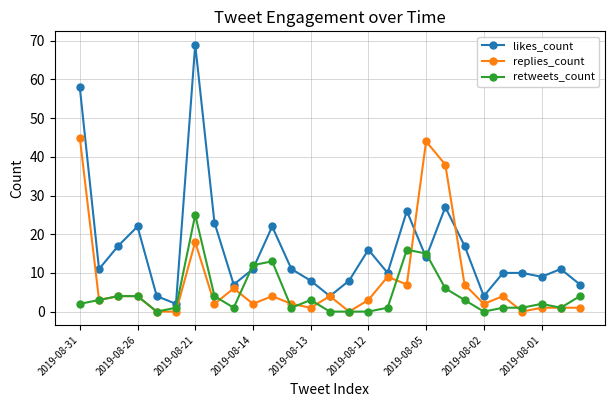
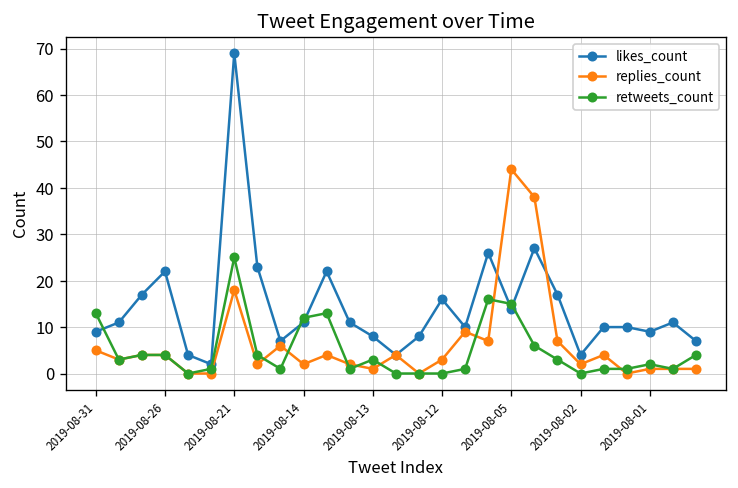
  {
    "likes_count": {
-     "2019-08-31": 58,
+     "2019-08-31": 9,
      "2019-08-21": 69,
      "2019-08-05": 14
    },
    "replies_count": {
-     "2019-08-31": 45,
+     "2019-08-31": 5,
      "2019-08-21": 18,
      "2019-08-05": 44
    },
    "retweets_count": {
-     "2019-08-31": 2,
+     "2019-08-31": 13,
      "2019-08-21": 25,
      "2019-08-05": 15
    }
  }
